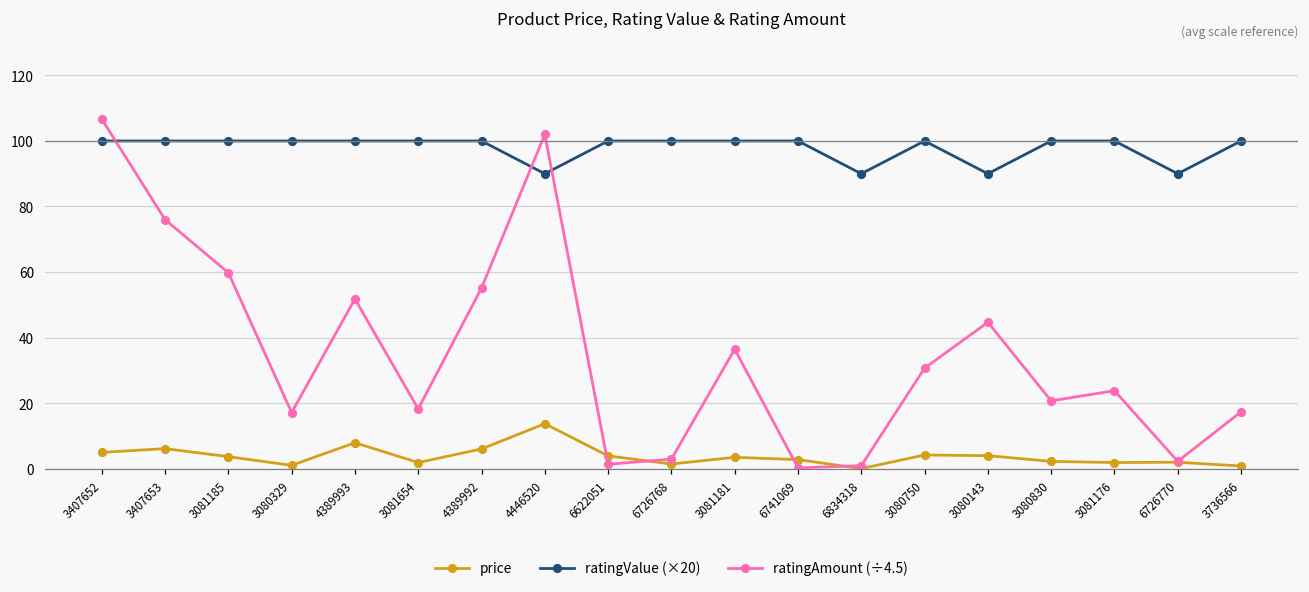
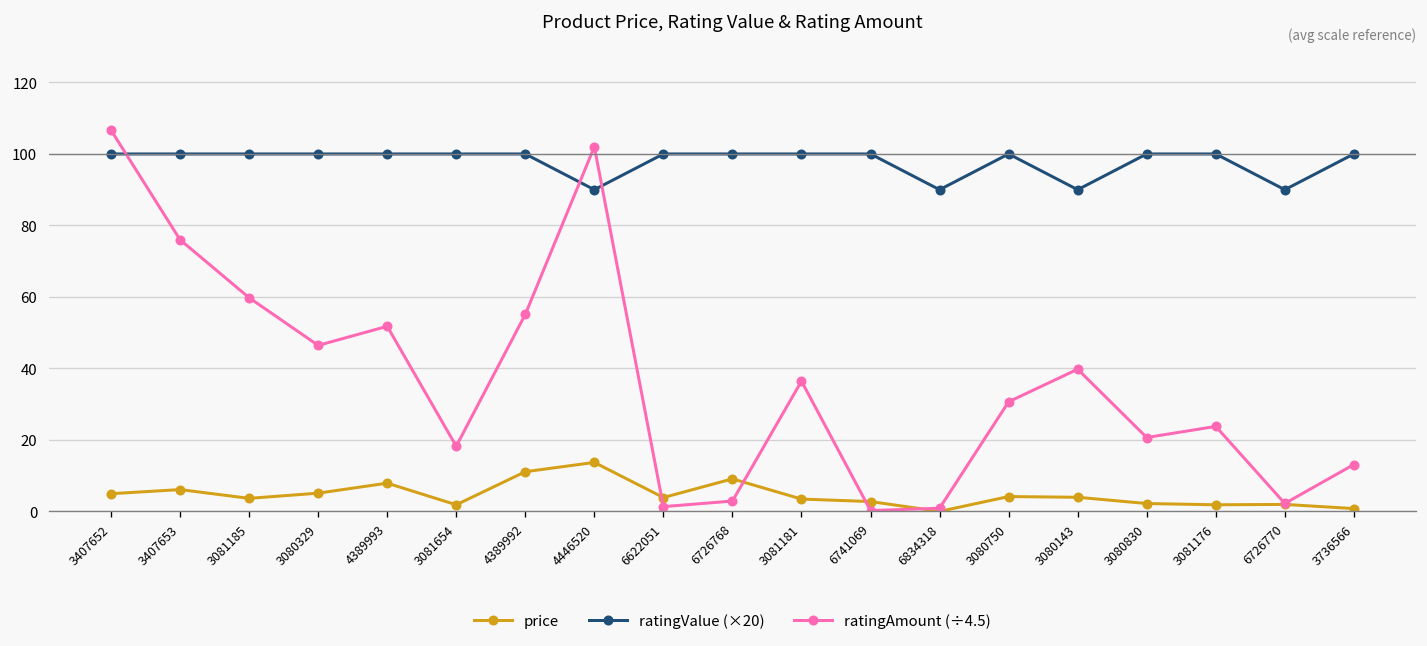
  {
    "price": {
      "3407652": 5,
      "3407653": 6,
      "3081185": 4,
-     "3080329": 1,
+     "3080329": 5,
      "4389993": 8,
      "3081654": 2,
-     "4389992": 6,
+     "4389992": 11,
      "4446520": 14,
      "6622051": 4,
-     "6726768": 1,
+     "6726768": 9,
      "3081181": 3,
      "6741069": 3,
      "6834318": 0,
      "3080750": 4,
      "3080143": 4,
      "3080830": 2,
      "3081176": 2,
      "3736566": 1
    },
    "ratingValue (×20)": {
      "3407652": 100,
      "3407653": 100,
      "3081185": 100,
      "3080329": 100,
      "4389993": 100,
      "3081654": 100,
      "4389992": 100,
      "4446520": 90,
      "6622051": 100,
      "6726768": 100,
      "3081181": 100,
      "6741069": 100,
      "6834318": 90,
      "3080750": 100,
      "3080143": 90,
      "3080830": 100,
      "3081176": 100,
      "6726770": 90,
      "3736566": 100
    },
    "ratingAmount (÷4.5)": {
      "3407652": 107,
      "3407653": 76,
      "3081185": 60,
-     "3080329": 17,
+     "3080329": 46,
      "4389993": 52,
      "3081654": 18,
      "4389992": 55,
      "4446520": 102,
      "6622051": 1,
      "6726768": 3,
      "3081181": 36,
      "6741069": 0,
      "6834318": 1,
      "3080750": 31,
-     "3080143": 45,
+     "3080143": 40,
      "3080830": 21,
      "3081176": 24,
-     "3736566": 17
+     "3736566": 13
    }
  }
